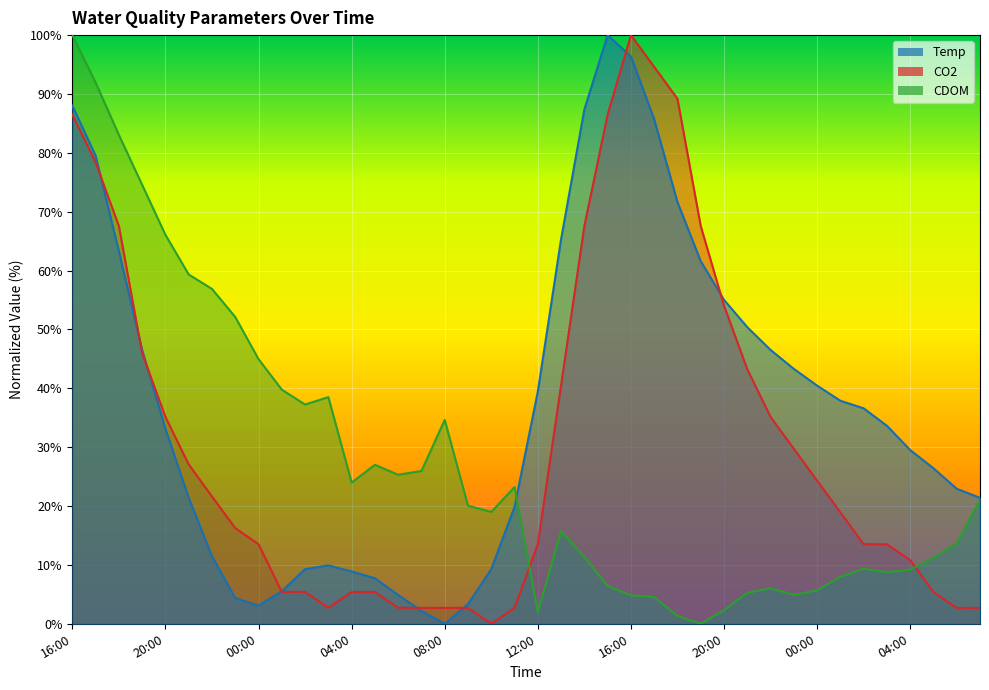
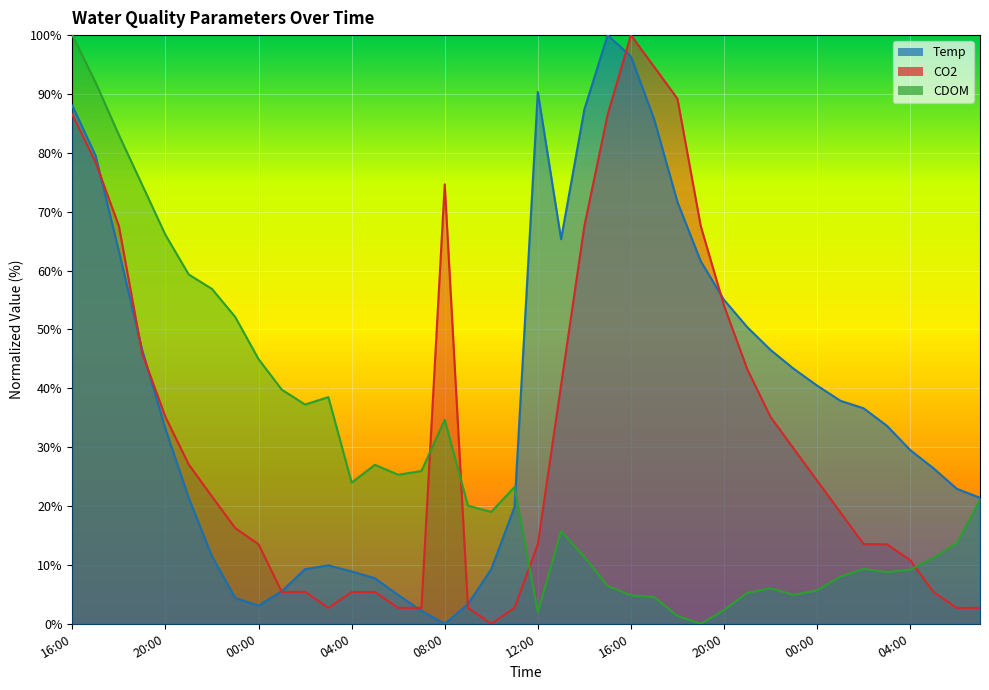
  {
    "Temp": {
      "08:00": "0%",
-     "12:00": "39%"
+     "12:00": "90%"
    },
    "CO2": {
-     "08:00": "3%",
+     "08:00": "75%",
      "12:00": "14%"
    },
    "CDOM": {
      "08:00": "35%",
      "12:00": "2%"
    }
  }
